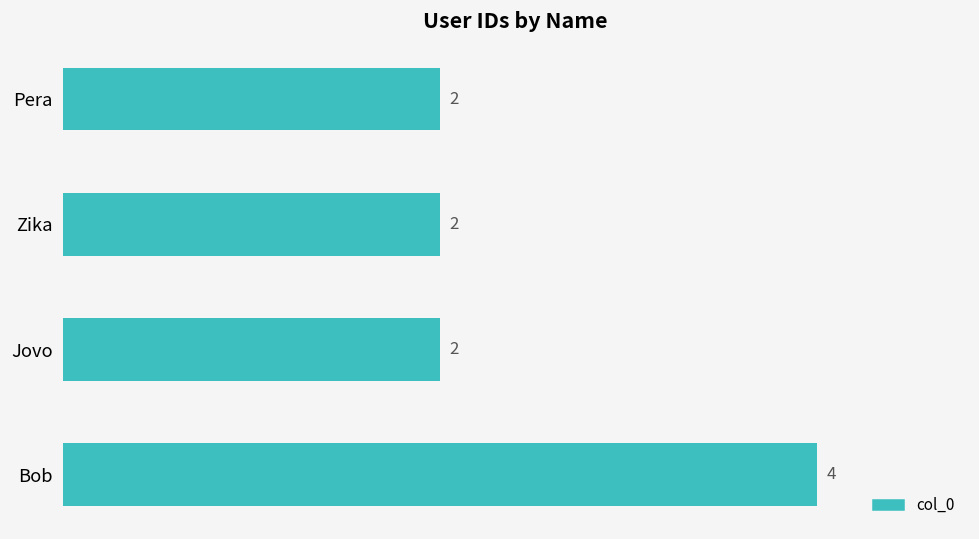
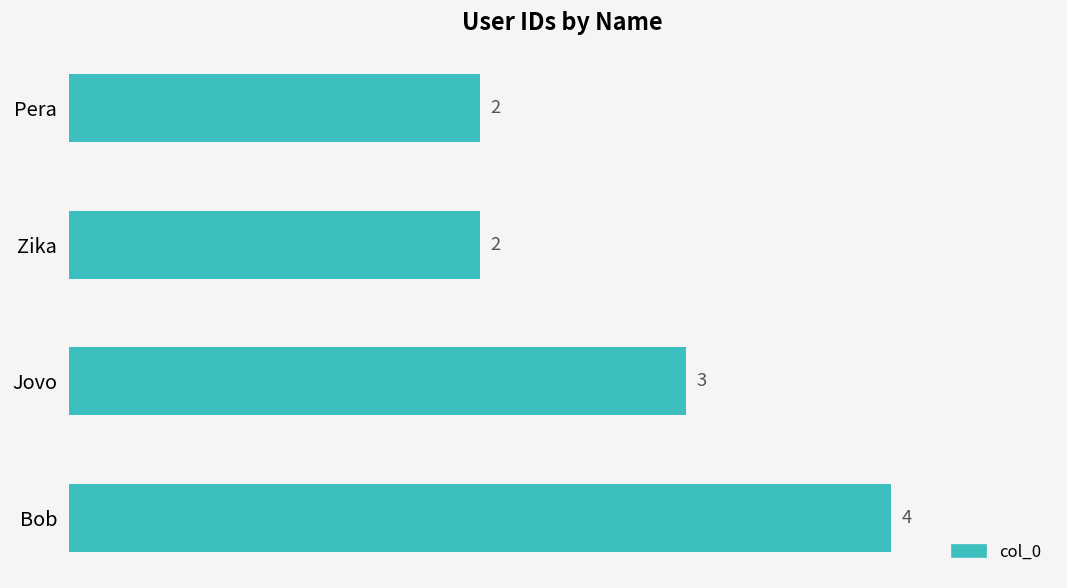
  {
    "Pera": 2,
    "Zika": 2,
-   "Jovo": 2,
+   "Jovo": 3,
    "Bob": 4
  }
